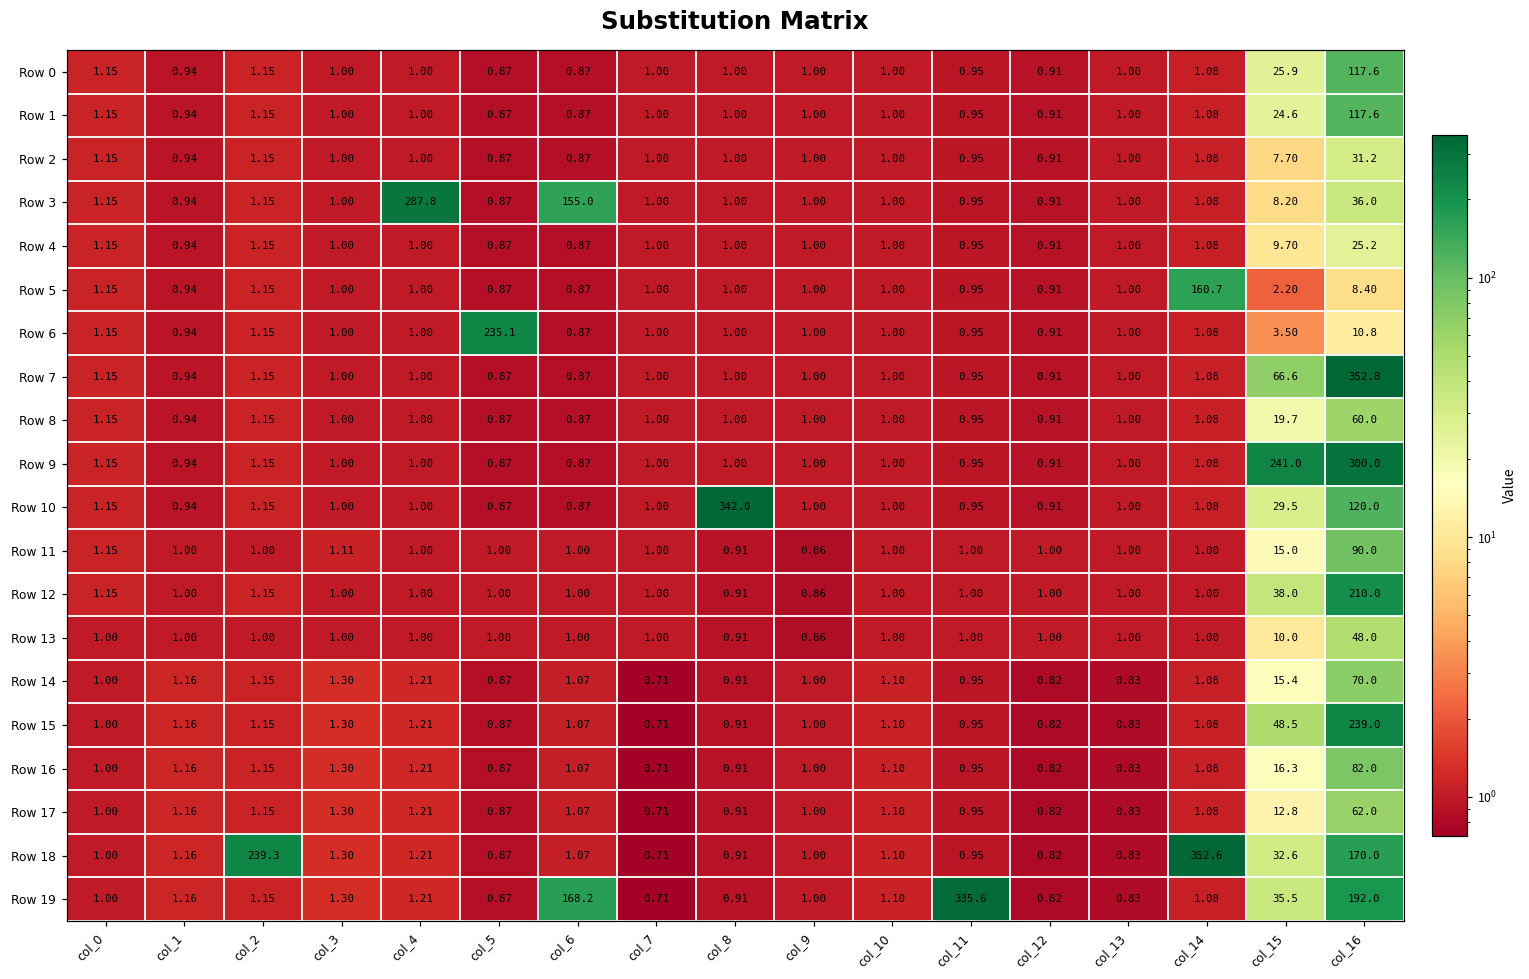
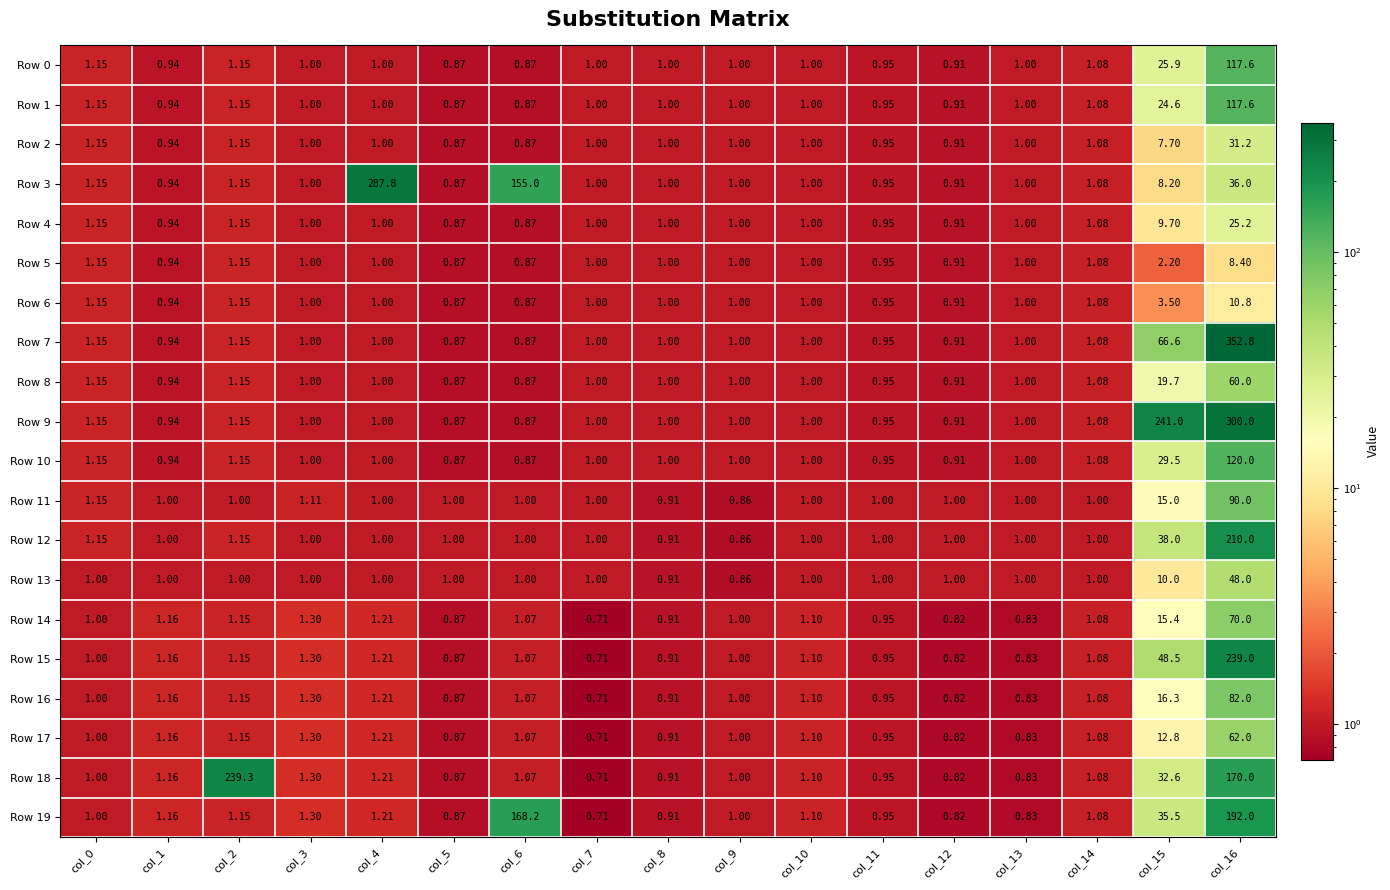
  {
    "Row 5": {
      "col_0": 1.15,
      "col_1": 0.94,
      "col_2": 1.15,
      "col_3": 1.00,
      "col_4": 1.00,
      "col_5": 0.87,
      "col_6": 0.87,
      "col_7": 1.00,
      "col_8": 1.00,
      "col_9": 1.00,
      "col_10": 1.00,
      "col_11": 0.95,
      "col_12": 0.91,
      "col_13": 1.00,
-     "col_14": 160.7,
+     "col_14": 1.08,
      "col_15": 2.20,
      "col_16": 8.40
    },
    "Row 6": {
      "col_0": 1.15,
      "col_1": 0.94,
      "col_2": 1.15,
      "col_3": 1.00,
      "col_4": 1.00,
-     "col_5": 235.1,
+     "col_5": 0.87,
      "col_6": 0.87,
      "col_7": 1.00,
      "col_8": 1.00,
      "col_9": 1.00,
      "col_10": 1.00,
      "col_11": 0.95,
      "col_12": 0.91,
      "col_13": 1.00,
      "col_14": 1.08,
      "col_15": 3.50,
      "col_16": 10.8
    },
    "Row 10": {
      "col_0": 1.15,
      "col_1": 0.94,
      "col_2": 1.15,
      "col_3": 1.00,
      "col_4": 1.00,
      "col_5": 0.87,
      "col_6": 0.87,
      "col_7": 1.00,
-     "col_8": 342.0,
+     "col_8": 1.00,
      "col_9": 1.00,
      "col_10": 1.00,
      "col_11": 0.95,
      "col_12": 0.91,
      "col_13": 1.00,
      "col_14": 1.08,
      "col_15": 29.5,
      "col_16": 120.0
    },
    "Row 18": {
      "col_0": 1.00,
      "col_1": 1.16,
      "col_2": 239.3,
      "col_3": 1.30,
      "col_4": 1.21,
      "col_5": 0.87,
      "col_6": 1.07,
      "col_7": 0.71,
      "col_8": 0.91,
      "col_9": 1.00,
      "col_10": 1.10,
      "col_11": 0.95,
      "col_12": 0.82,
      "col_13": 0.83,
-     "col_14": 352.6,
+     "col_14": 1.08,
      "col_15": 32.6,
      "col_16": 170.0
    },
    "Row 19": {
      "col_0": 1.00,
      "col_1": 1.16,
      "col_2": 1.15,
      "col_3": 1.30,
      "col_4": 1.21,
      "col_5": 0.87,
      "col_6": 168.2,
      "col_7": 0.71,
      "col_8": 0.91,
      "col_9": 1.00,
      "col_10": 1.10,
-     "col_11": 335.6,
+     "col_11": 0.95,
      "col_12": 0.82,
      "col_13": 0.83,
      "col_14": 1.08,
      "col_15": 35.5,
      "col_16": 192.0
    }
  }
